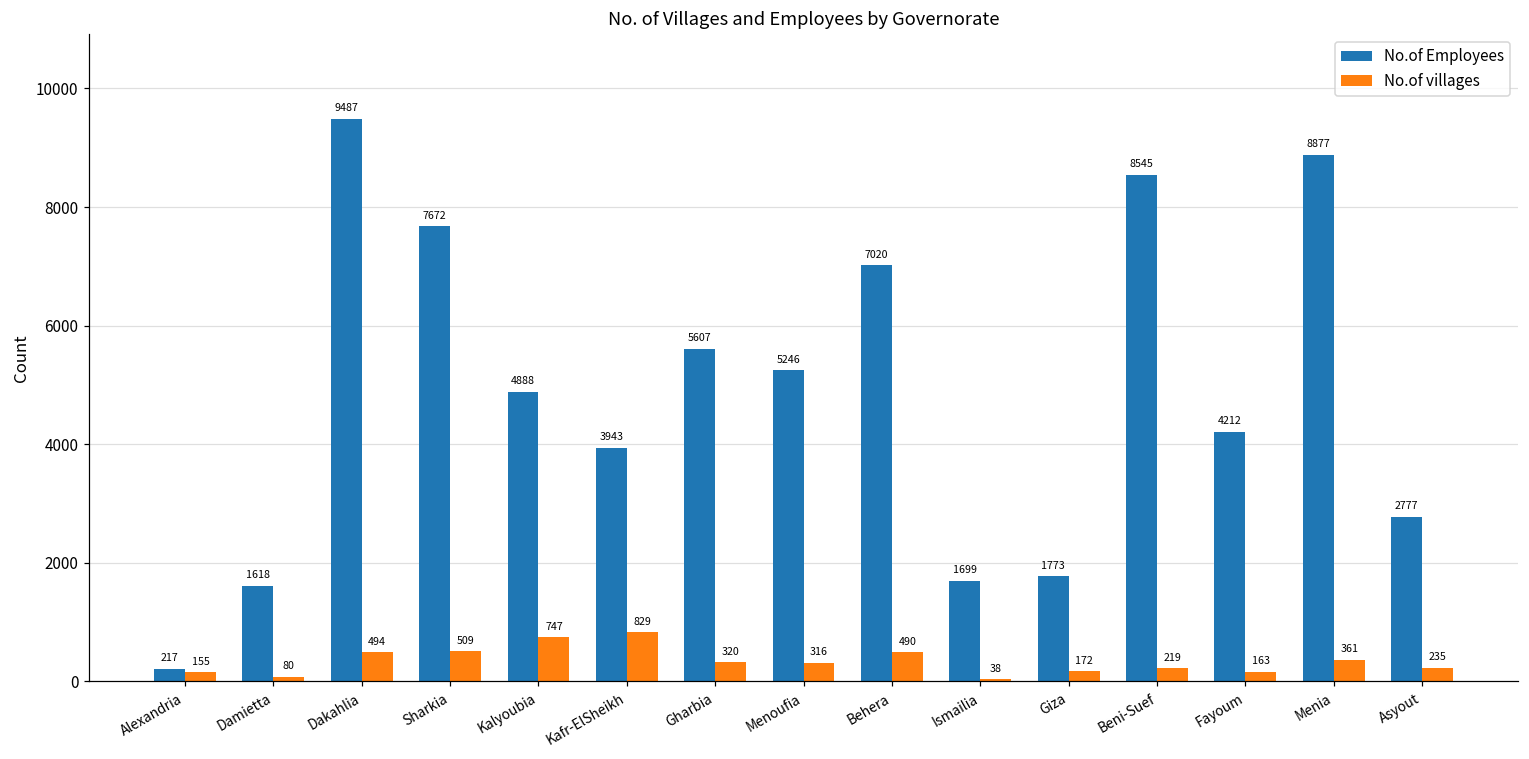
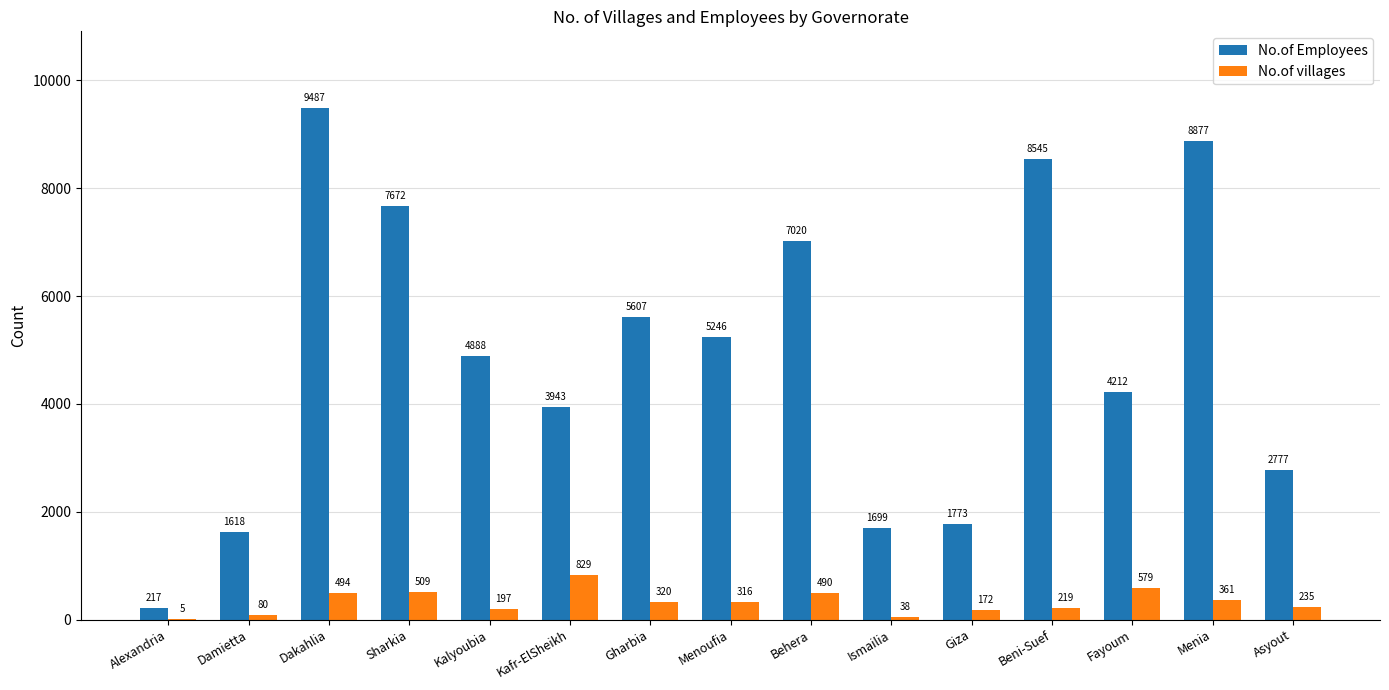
  {
    "No.of Employees": {
      "Alexandria": 217,
      "Damietta": 1618,
      "Dakahlia": 9487,
      "Sharkia": 7672,
      "Kalyoubia": 4888,
      "Kafr-ElSheikh": 3943,
      "Gharbia": 5607,
      "Menoufia": 5246,
      "Behera": 7020,
      "Ismailia": 1699,
      "Giza": 1773,
      "Beni-Suef": 8545,
      "Fayoum": 4212,
      "Menia": 8877,
      "Asyout": 2777
    },
    "No.of villages": {
-     "Alexandria": 155,
+     "Alexandria": 5,
      "Damietta": 80,
      "Dakahlia": 494,
      "Sharkia": 509,
-     "Kalyoubia": 747,
+     "Kalyoubia": 197,
      "Kafr-ElSheikh": 829,
      "Gharbia": 320,
      "Menoufia": 316,
      "Behera": 490,
      "Ismailia": 38,
      "Giza": 172,
      "Beni-Suef": 219,
-     "Fayoum": 163,
+     "Fayoum": 579,
      "Menia": 361,
      "Asyout": 235
    }
  }
